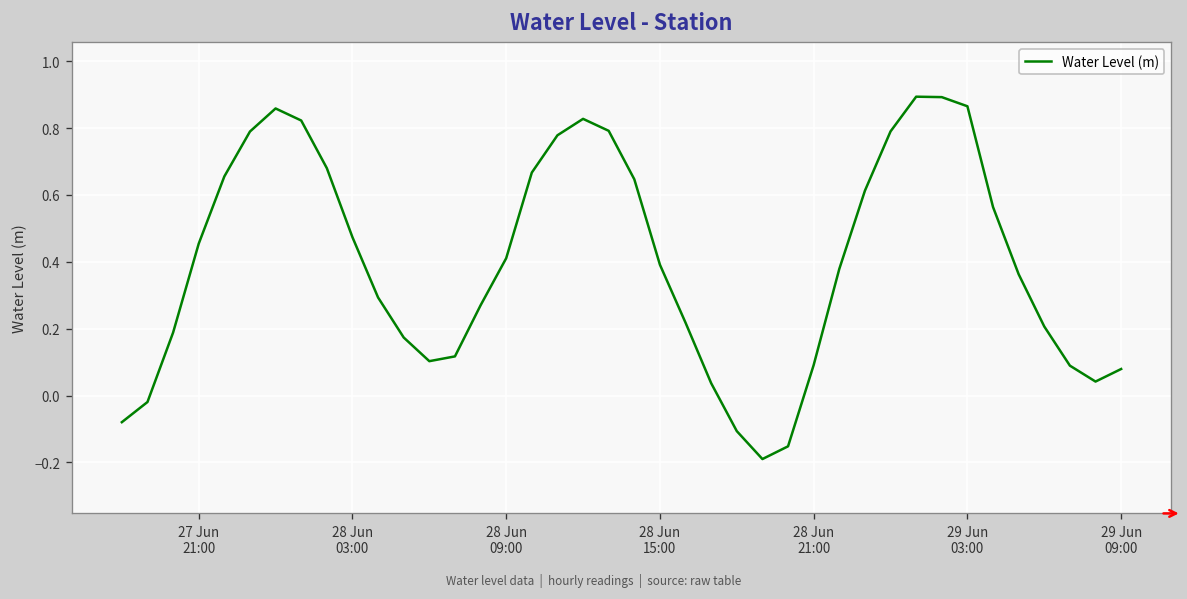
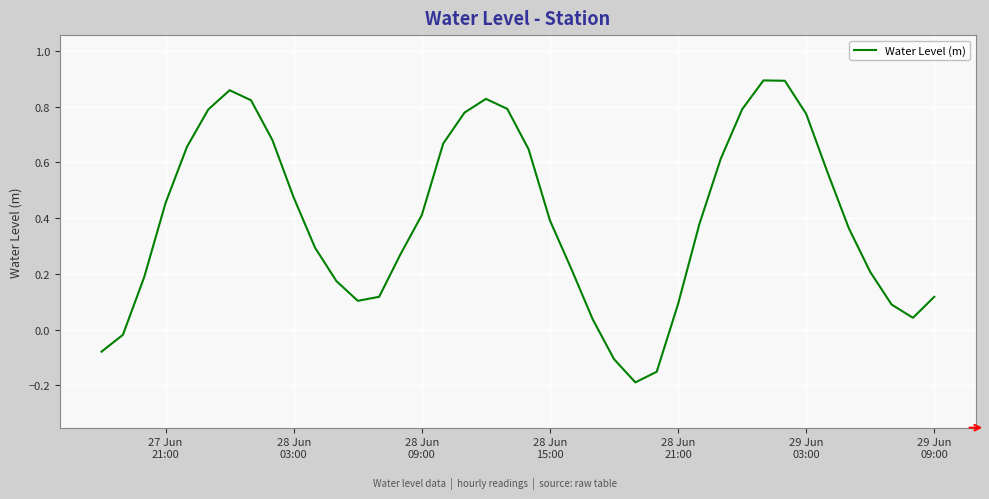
  {
    "27 Jun 21:00": 0.45,
    "28 Jun 03:00": 0.47,
    "28 Jun 09:00": 0.41,
    "28 Jun 15:00": 0.39,
    "28 Jun 21:00": 0.09,
-   "29 Jun 03:00": 0.87,
-   "29 Jun 09:00": 0.08
+   "29 Jun 03:00": 0.77,
+   "29 Jun 09:00": 0.12
  }
